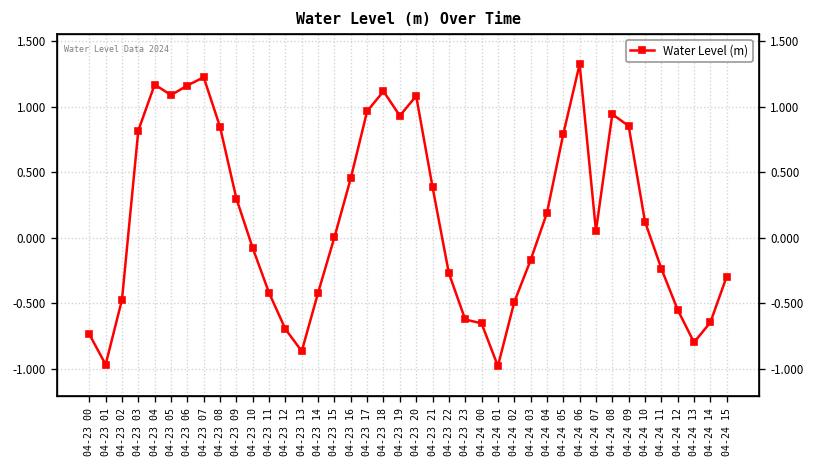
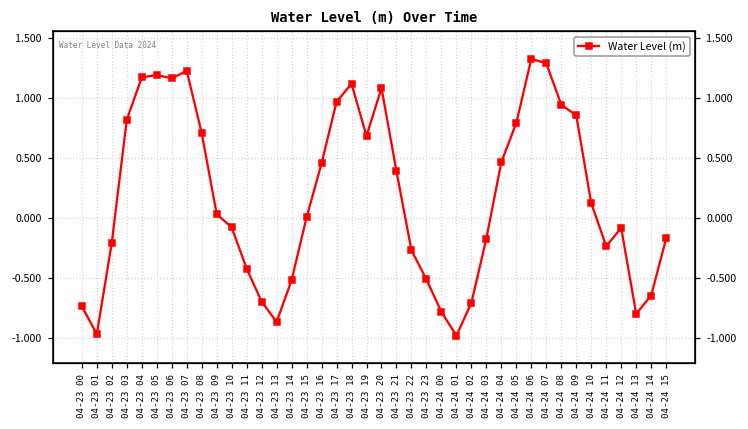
  {
    "04-23 00": -0.74,
    "04-23 01": -0.97,
-   "04-23 02": -0.47,
+   "04-23 02": -0.21,
    "04-23 03": 0.82,
    "04-23 04": 1.17,
-   "04-23 05": 1.09,
+   "04-23 05": 1.19,
    "04-23 06": 1.16,
    "04-23 07": 1.23,
-   "04-23 08": 0.85,
-   "04-23 09": 0.30,
+   "04-23 08": 0.71,
+   "04-23 09": 0.03,
    "04-23 10": -0.08,
    "04-23 11": -0.42,
    "04-23 12": -0.70,
    "04-23 13": -0.87,
-   "04-23 14": -0.42,
+   "04-23 14": -0.52,
    "04-23 15": 0.00,
    "04-23 16": 0.45,
    "04-23 17": 0.97,
    "04-23 18": 1.12,
-   "04-23 19": 0.93,
+   "04-23 19": 0.68,
    "04-23 20": 1.08,
    "04-23 21": 0.39,
    "04-23 22": -0.27,
-   "04-23 23": -0.62,
-   "04-24 00": -0.65,
+   "04-23 23": -0.51,
+   "04-24 00": -0.78,
    "04-24 01": -0.98,
-   "04-24 02": -0.49,
+   "04-24 02": -0.71,
    "04-24 03": -0.17,
-   "04-24 04": 0.19,
+   "04-24 04": 0.47,
    "04-24 05": 0.79,
    "04-24 06": 1.33,
-   "04-24 07": 0.05,
+   "04-24 07": 1.29,
    "04-24 08": 0.94,
    "04-24 09": 0.85,
    "04-24 10": 0.12,
    "04-24 11": -0.23,
-   "04-24 12": -0.55,
+   "04-24 12": -0.08,
    "04-24 13": -0.80,
    "04-24 14": -0.65,
-   "04-24 15": -0.30
+   "04-24 15": -0.17
  }
